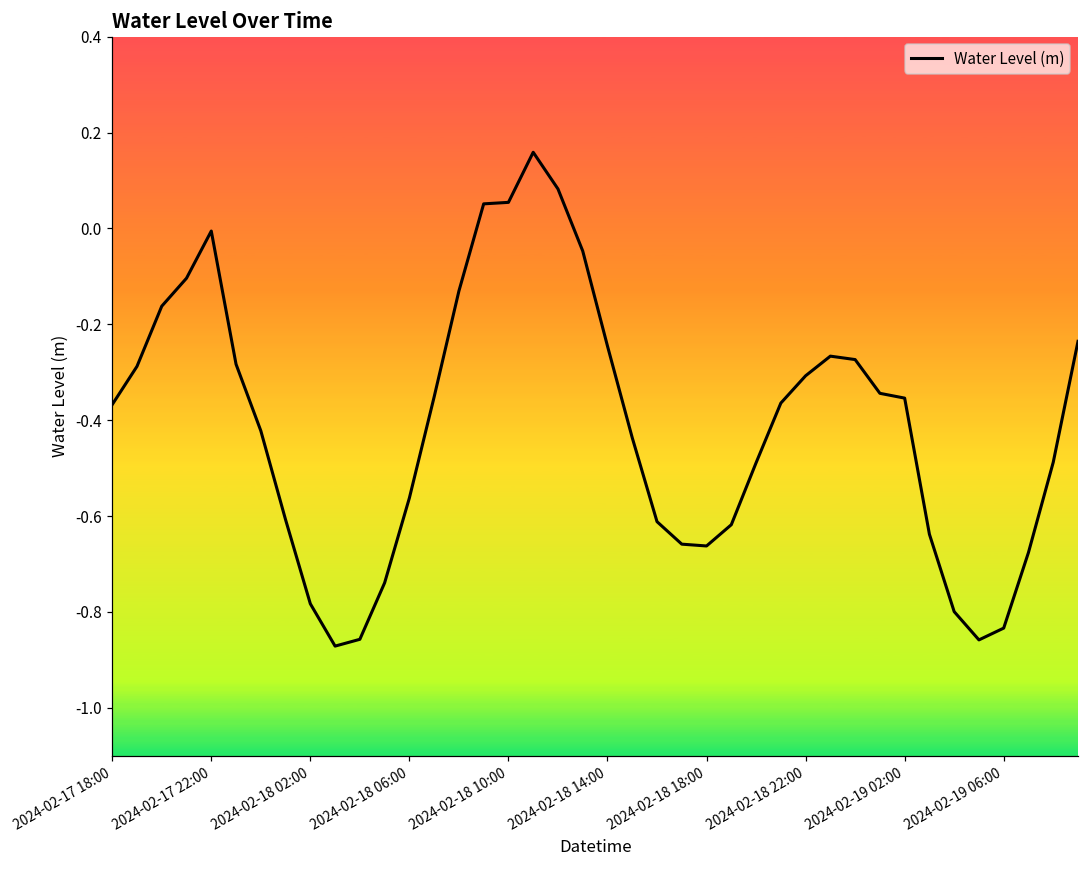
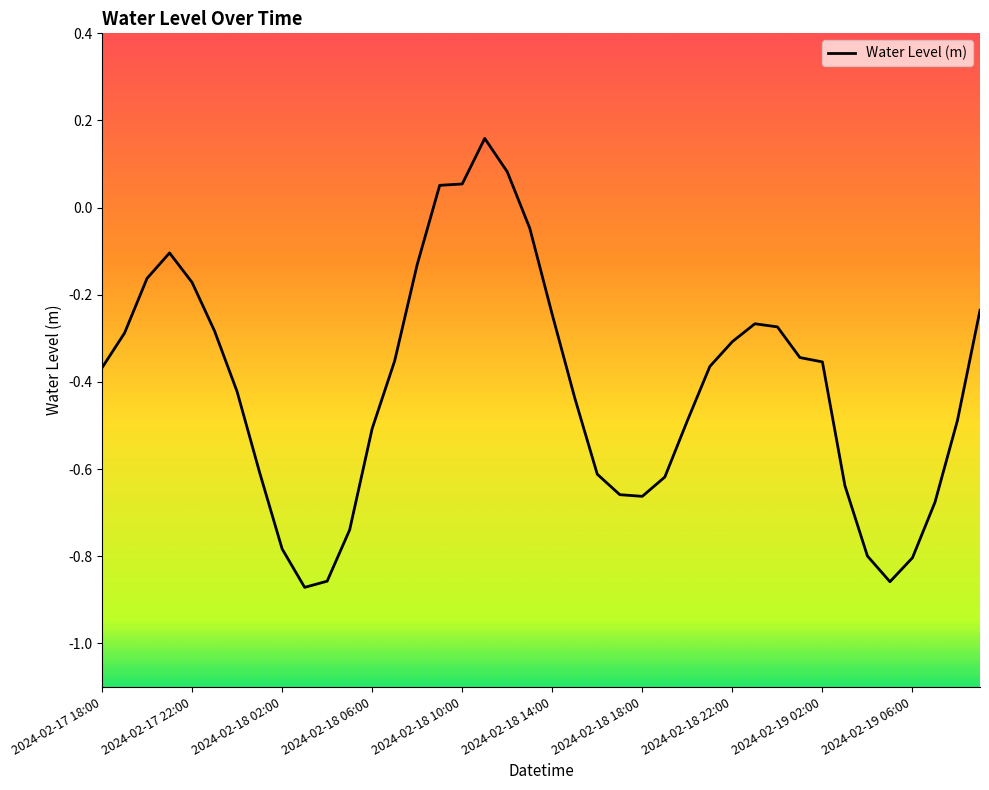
  {
    "2024-02-17 18:00": -0.37,
-   "2024-02-17 22:00": -0.01,
+   "2024-02-17 22:00": -0.17,
    "2024-02-18 02:00": -0.78,
-   "2024-02-18 06:00": -0.56,
+   "2024-02-18 06:00": -0.51,
    "2024-02-18 10:00": 0.05,
    "2024-02-18 14:00": -0.25,
    "2024-02-18 18:00": -0.66,
    "2024-02-18 22:00": -0.31,
    "2024-02-19 02:00": -0.35,
-   "2024-02-19 06:00": -0.83
+   "2024-02-19 06:00": -0.80
  }
